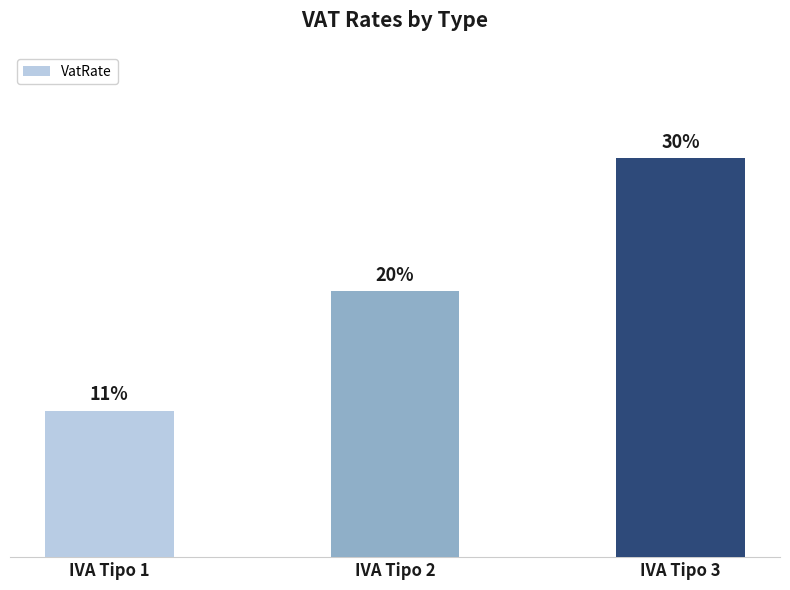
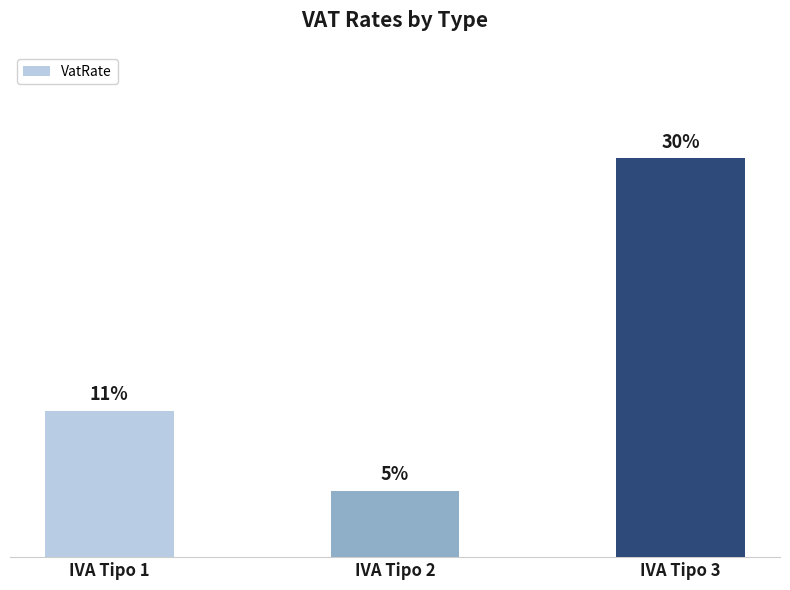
  {
    "IVA Tipo 1": "11%",
-   "IVA Tipo 2": "20%",
+   "IVA Tipo 2": "5%",
    "IVA Tipo 3": "30%"
  }
